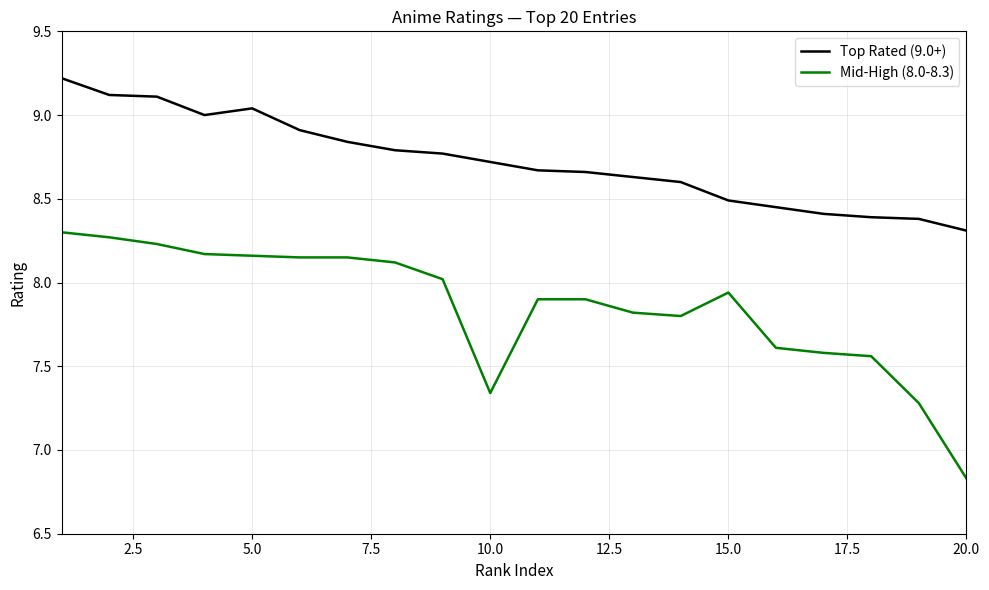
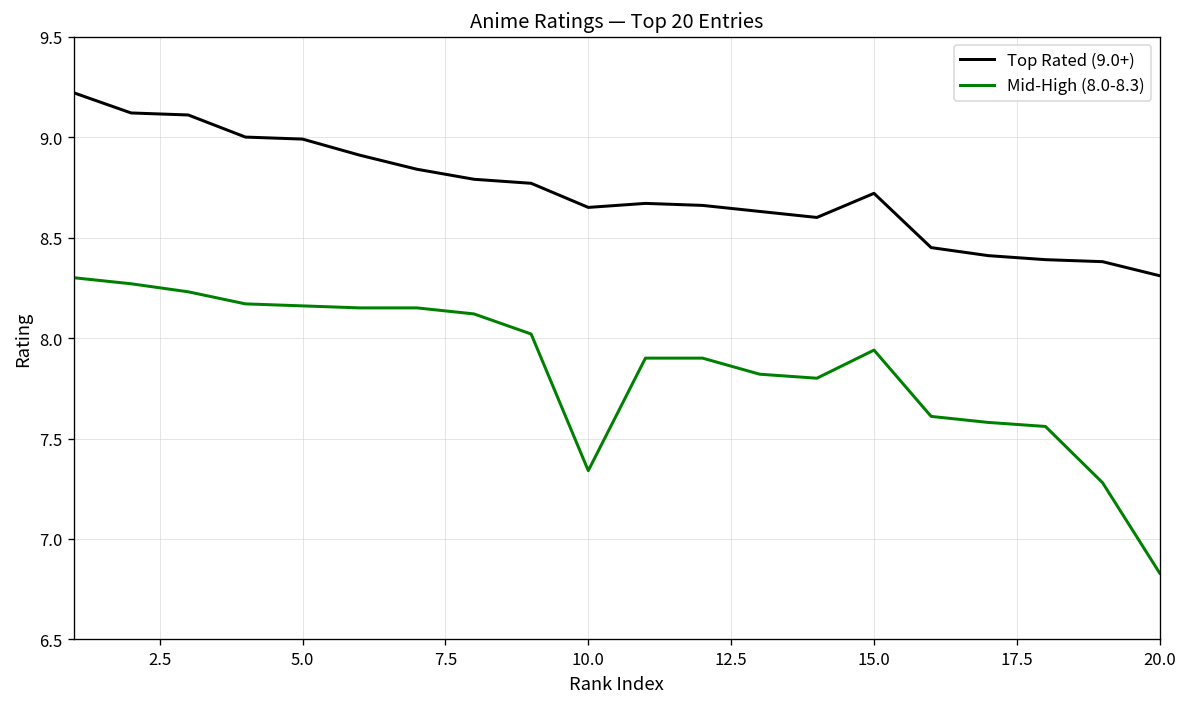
  {
    "Top Rated (9.0+)": {
-     "5.0": 9.04,
-     "10.0": 8.72,
-     "15.0": 8.49,
+     "5.0": 8.99,
+     "10.0": 8.65,
+     "15.0": 8.72,
      "20.0": 8.31
    },
    "Mid-High (8.0-8.3)": {
      "5.0": 8.16,
      "10.0": 7.34,
      "15.0": 7.94,
      "20.0": 6.83
    }
  }
